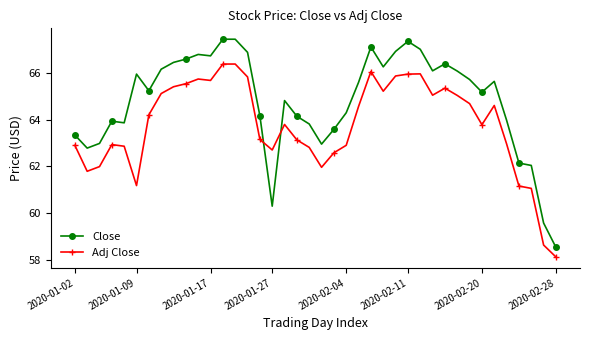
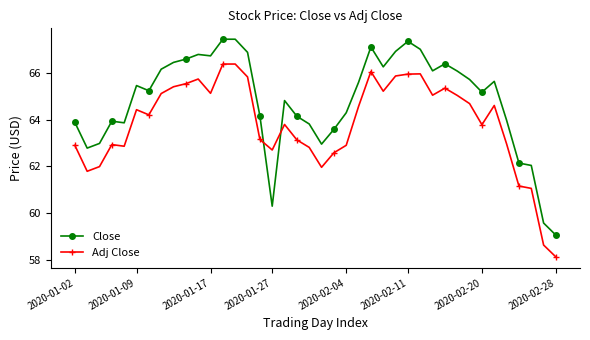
  {
    "Close": {
-     "2020-01-02": 63.3,
-     "2020-01-09": 65.9,
+     "2020-01-02": 63.9,
+     "2020-01-09": 65.5,
      "2020-01-17": 66.7,
      "2020-01-27": 60.3,
      "2020-02-04": 64.3,
      "2020-02-11": 67.3,
      "2020-02-20": 65.2,
-     "2020-02-28": 58.5
+     "2020-02-28": 59.1
    },
    "Adj Close": {
      "2020-01-02": 62.9,
-     "2020-01-09": 61.2,
-     "2020-01-17": 65.7,
+     "2020-01-09": 64.4,
+     "2020-01-17": 65.1,
      "2020-01-27": 62.7,
      "2020-02-04": 62.9,
      "2020-02-11": 65.9,
      "2020-02-20": 63.8,
      "2020-02-28": 58.1
    }
  }
